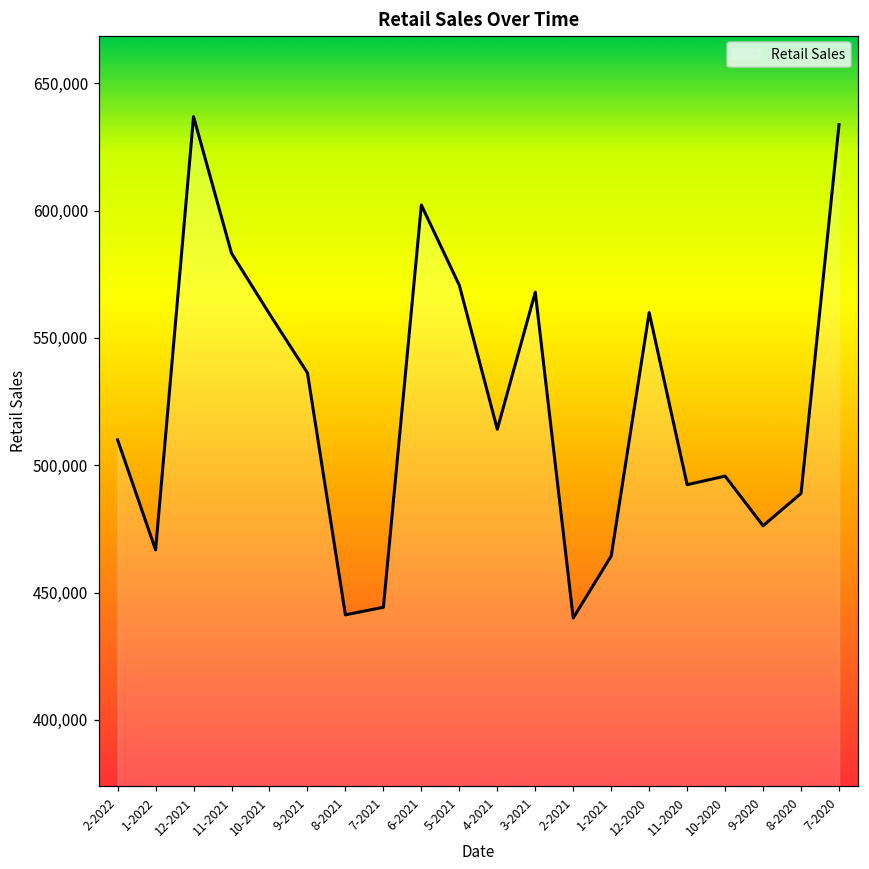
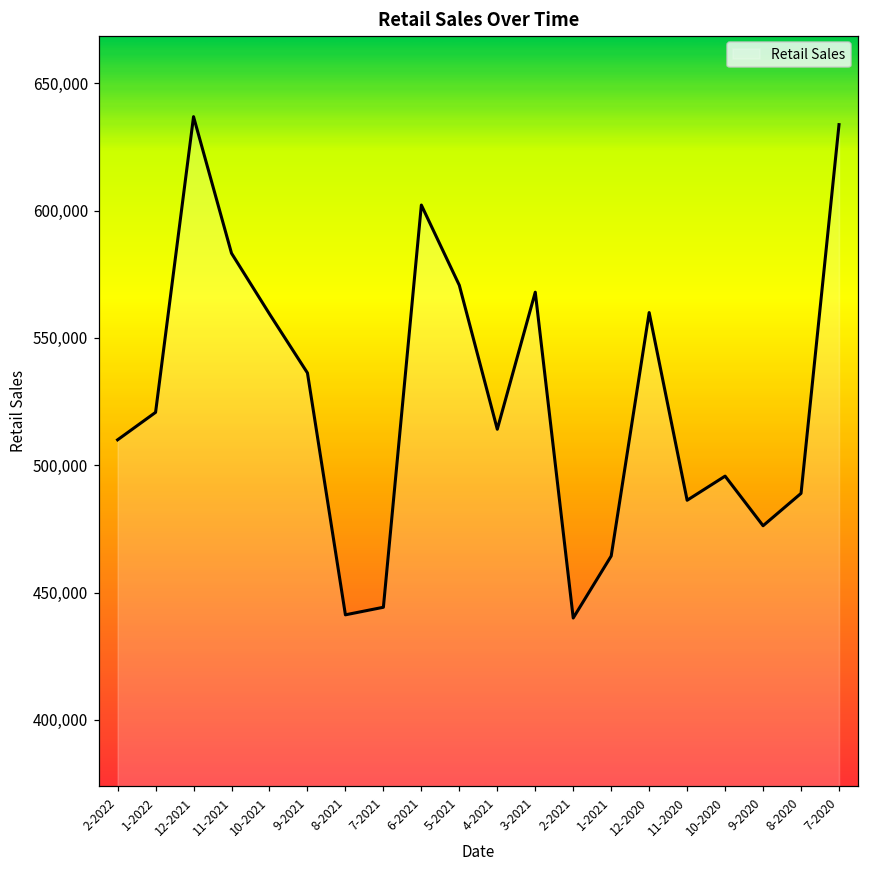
  {
    "2-2022": "510,000",
-   "1-2022": "467,000",
+   "1-2022": "521,000",
    "12-2021": "637,000",
    "11-2021": "583,000",
    "10-2021": "559,000",
    "9-2021": "536,000",
    "8-2021": "441,000",
    "7-2021": "444,000",
    "6-2021": "602,000",
    "5-2021": "571,000",
    "4-2021": "514,000",
    "3-2021": "568,000",
    "2-2021": "440,000",
    "1-2021": "464,000",
    "12-2020": "560,000",
-   "11-2020": "492,000",
+   "11-2020": "486,000",
    "10-2020": "496,000",
    "9-2020": "476,000",
    "8-2020": "489,000",
    "7-2020": "634,000"
  }
